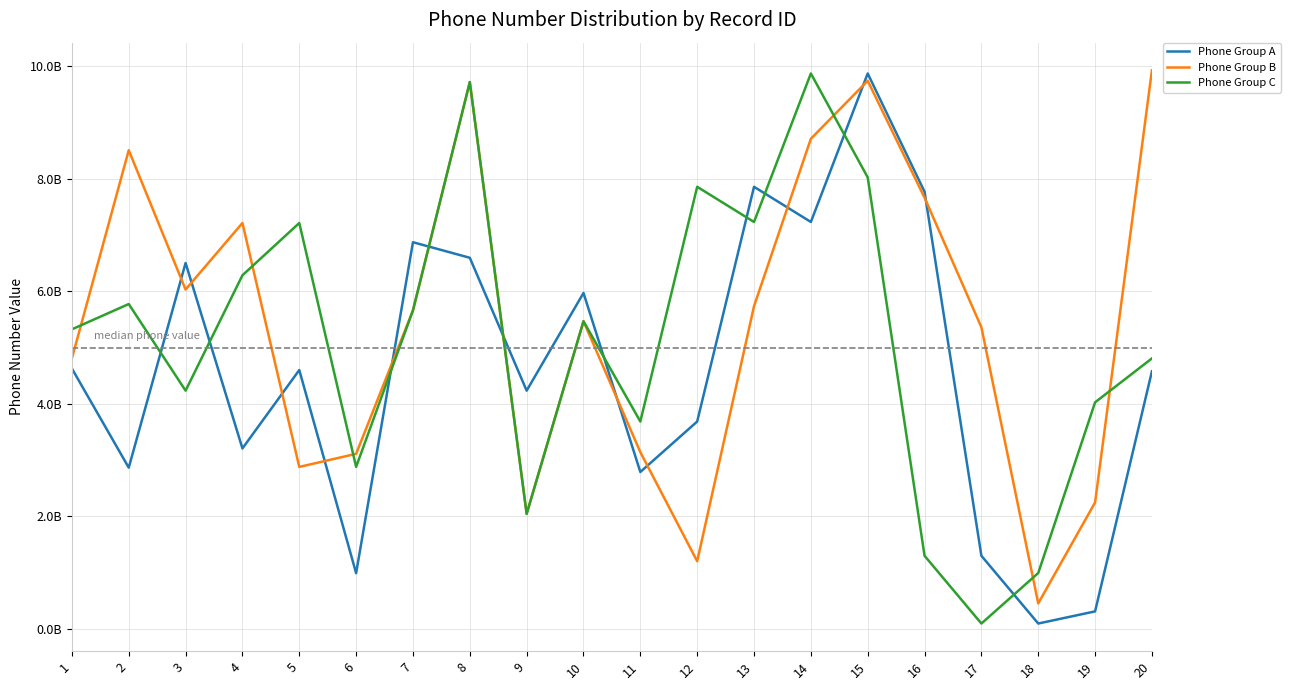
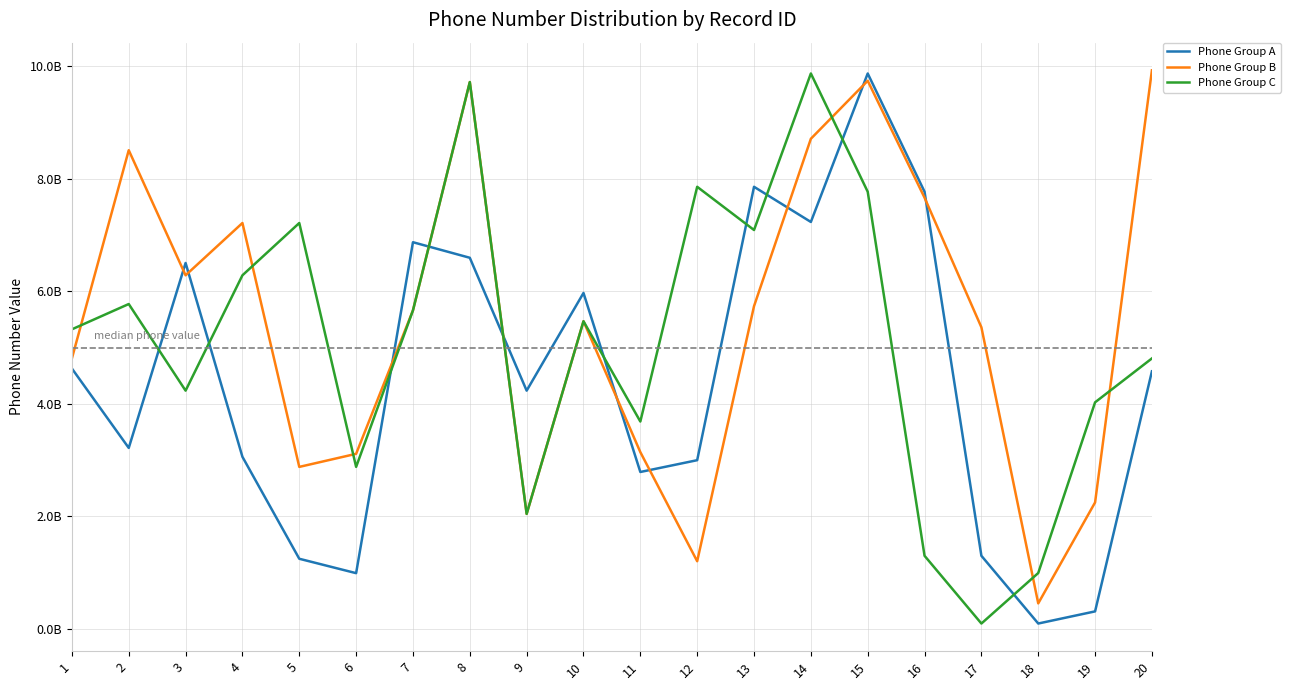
  {
    "Phone Group A": {
      "1": 4600000000,
-     "2": 2900000000,
+     "2": 3200000000,
      "3": 6500000000,
-     "4": 3200000000,
-     "5": 4600000000,
+     "4": 3100000000,
+     "5": 1200000000,
      "6": 1000000000,
      "7": 6900000000,
      "8": 6600000000,
      "9": 4200000000,
      "10": 6000000000,
      "11": 2800000000,
-     "12": 3700000000,
+     "12": 3000000000,
      "13": 7900000000,
      "14": 7200000000,
      "15": 9900000000,
      "16": 7800000000,
      "17": 1300000000,
      "18": 100000000,
      "19": 300000000,
      "20": 4600000000
    },
    "Phone Group B": {
      "1": 4800000000,
      "2": 8500000000,
-     "3": 6000000000,
+     "3": 6300000000,
      "4": 7200000000,
      "5": 2900000000,
      "6": 3100000000,
      "11": 3100000000,
      "12": 1200000000,
      "13": 5700000000,
      "14": 8700000000,
      "15": 9700000000,
      "16": 7700000000,
      "17": 5400000000,
      "18": 500000000,
      "19": 2200000000,
      "20": 9900000000
    },
    "Phone Group C": {
      "1": 5300000000,
      "2": 5800000000,
      "3": 4200000000,
      "4": 6300000000,
      "5": 7200000000,
      "6": 2900000000,
      "11": 3700000000,
      "12": 7900000000,
-     "13": 7200000000,
+     "13": 7100000000,
      "14": 9900000000,
-     "15": 8000000000,
+     "15": 7800000000,
      "16": 1300000000,
      "17": 100000000,
      "18": 1000000000,
      "19": 4000000000,
      "20": 4800000000
    }
  }
